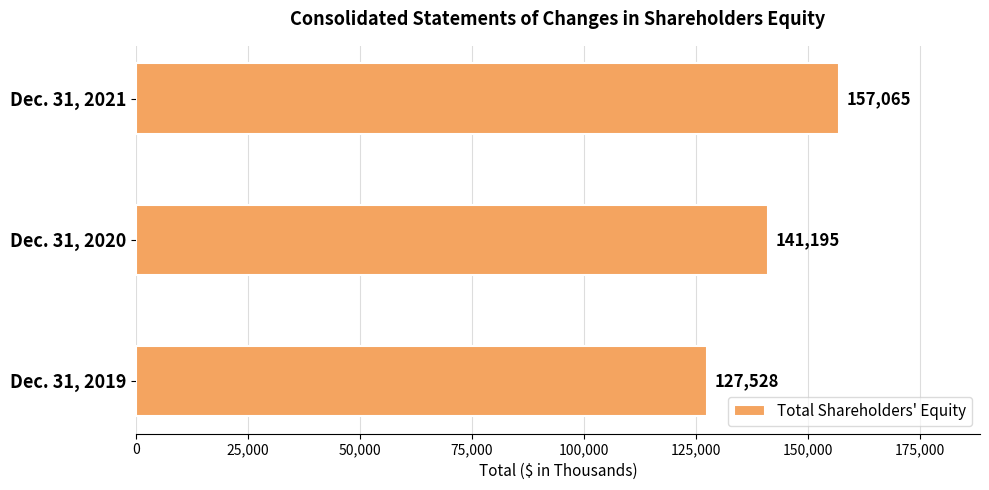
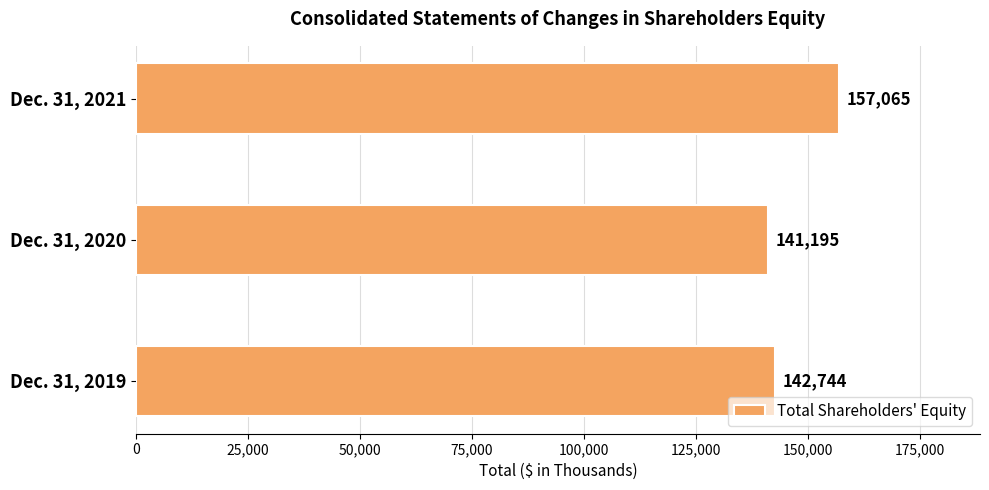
  {
    "Dec. 31, 2021": "157,065",
    "Dec. 31, 2020": "141,195",
-   "Dec. 31, 2019": "127,528"
+   "Dec. 31, 2019": "142,744"
  }
